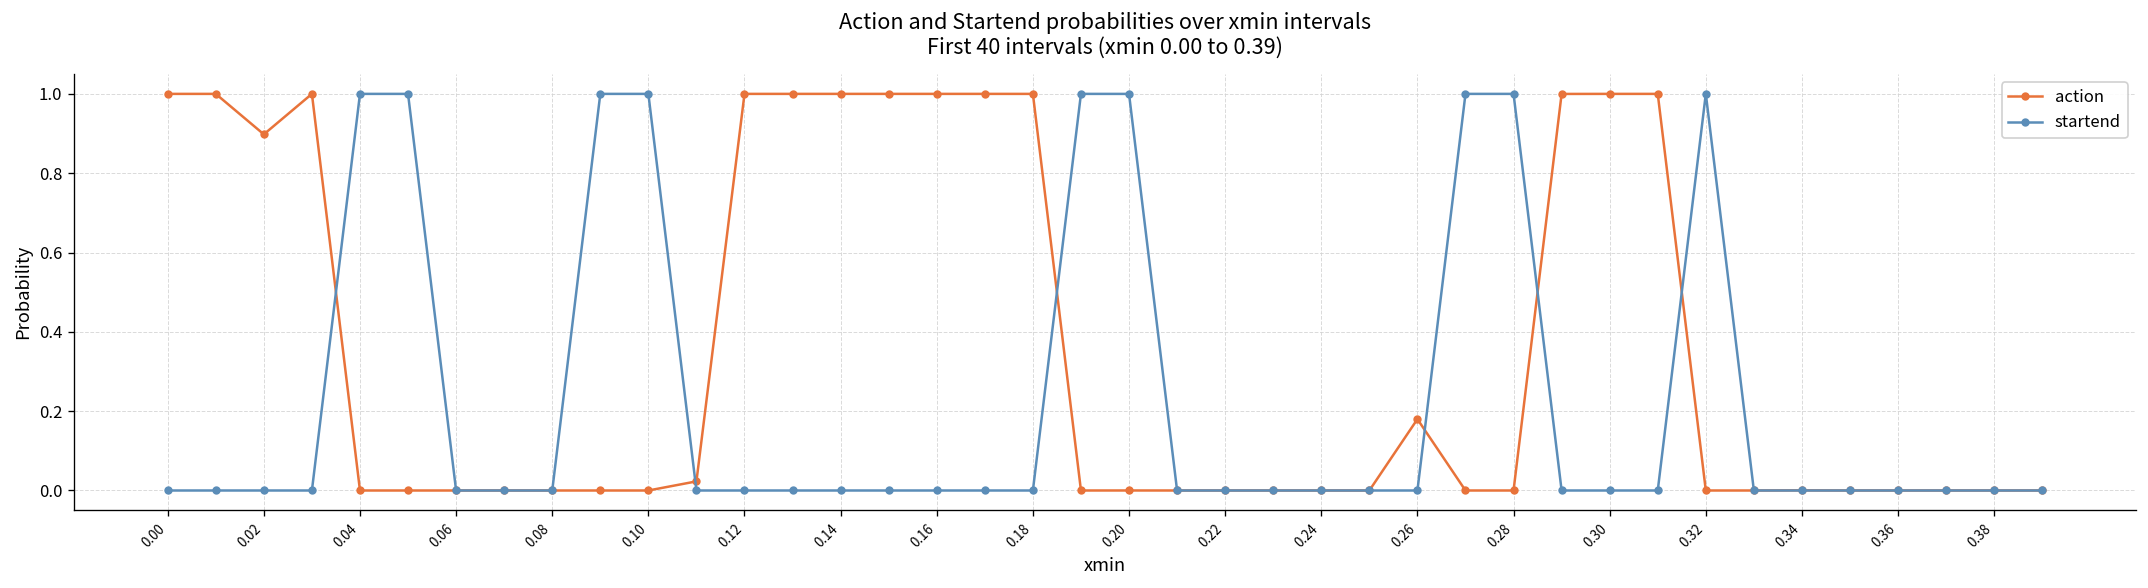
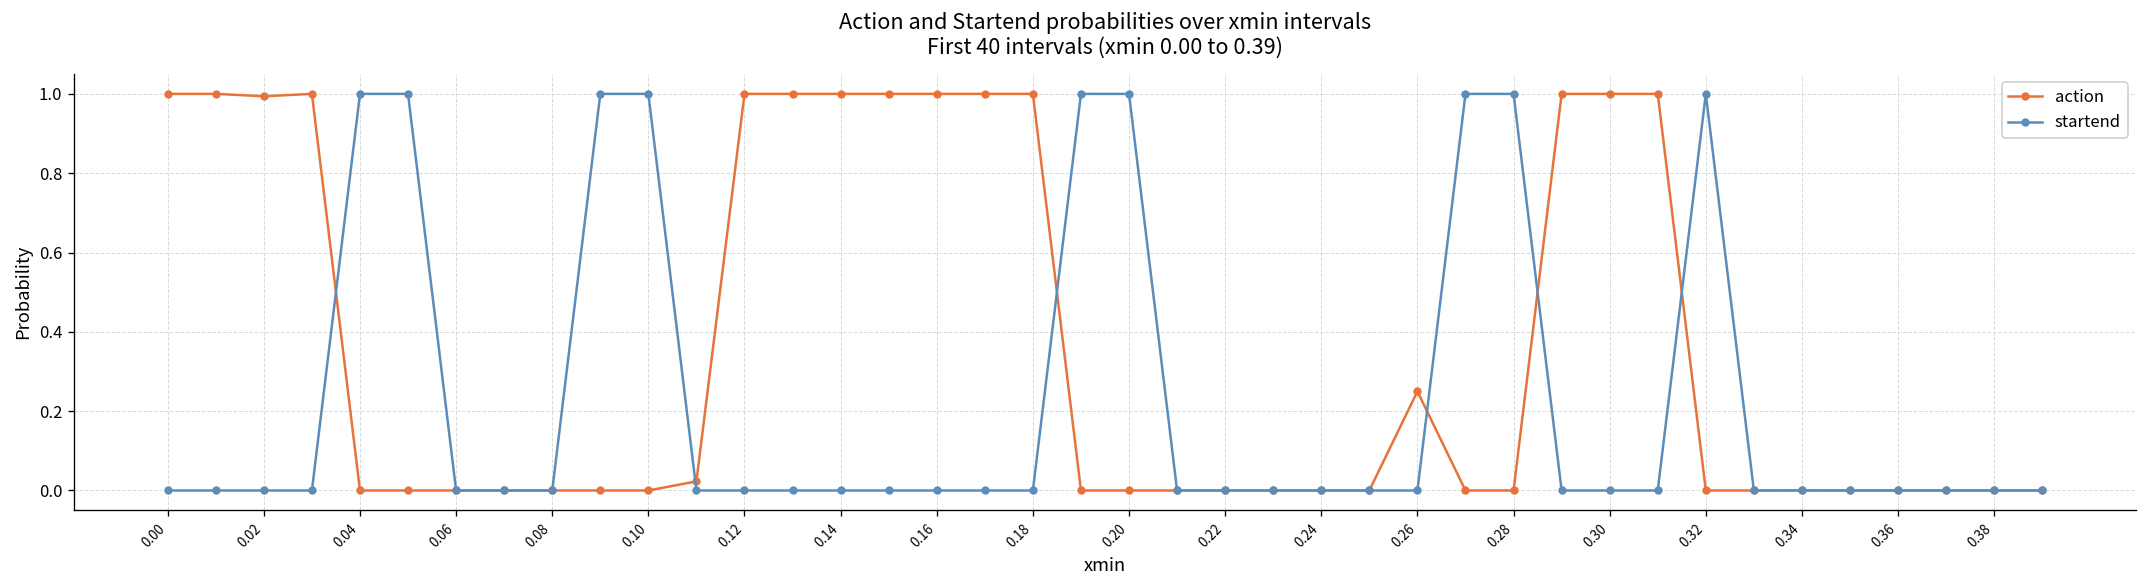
  {
    "action": {
      "0.00": 1.00,
-     "0.02": 0.90,
+     "0.02": 0.99,
      "0.04": 0.00,
      "0.10": 0.00,
      "0.12": 1.00,
      "0.14": 1.00,
      "0.16": 1.00,
      "0.18": 1.00,
      "0.20": 0.00,
-     "0.26": 0.18,
+     "0.26": 0.25,
      "0.28": 0.00,
      "0.30": 1.00,
      "0.32": 0.00
    },
    "startend": {
      "0.00": 0.00,
      "0.02": 0.00,
      "0.04": 1.00,
      "0.10": 1.00,
      "0.12": 0.00,
      "0.14": 0.00,
      "0.16": 0.00,
      "0.18": 0.00,
      "0.20": 1.00,
      "0.26": 0.00,
      "0.28": 1.00,
      "0.30": 0.00,
      "0.32": 1.00
    }
  }
